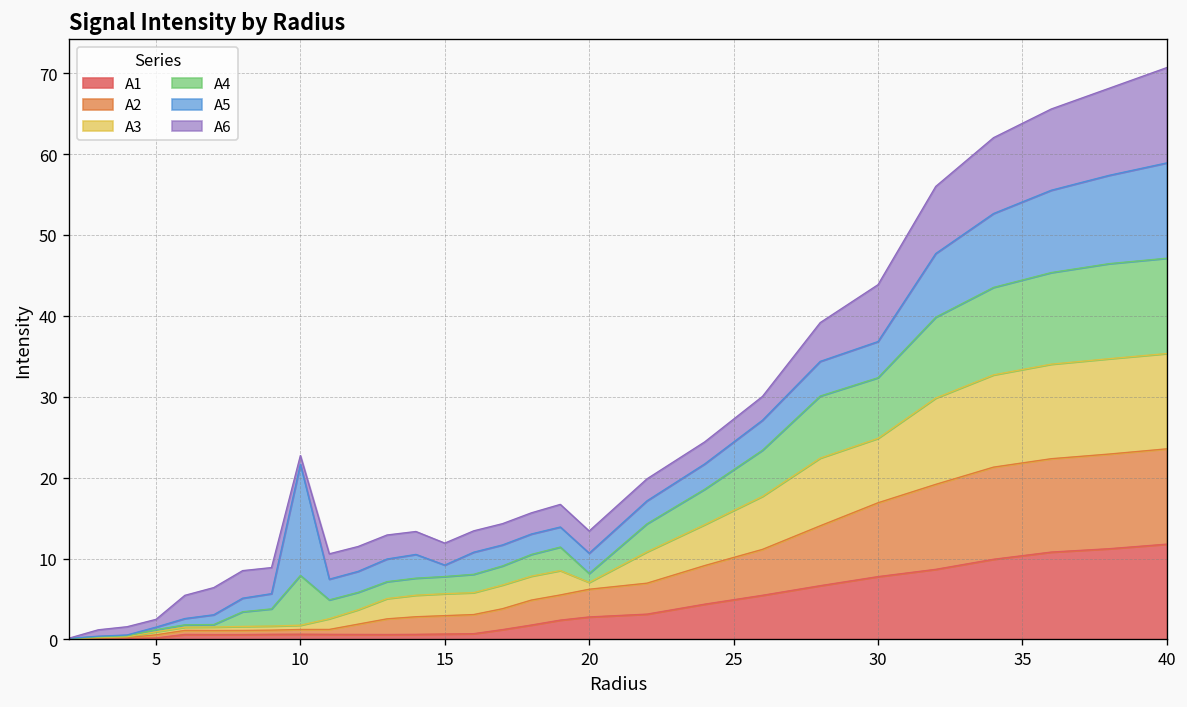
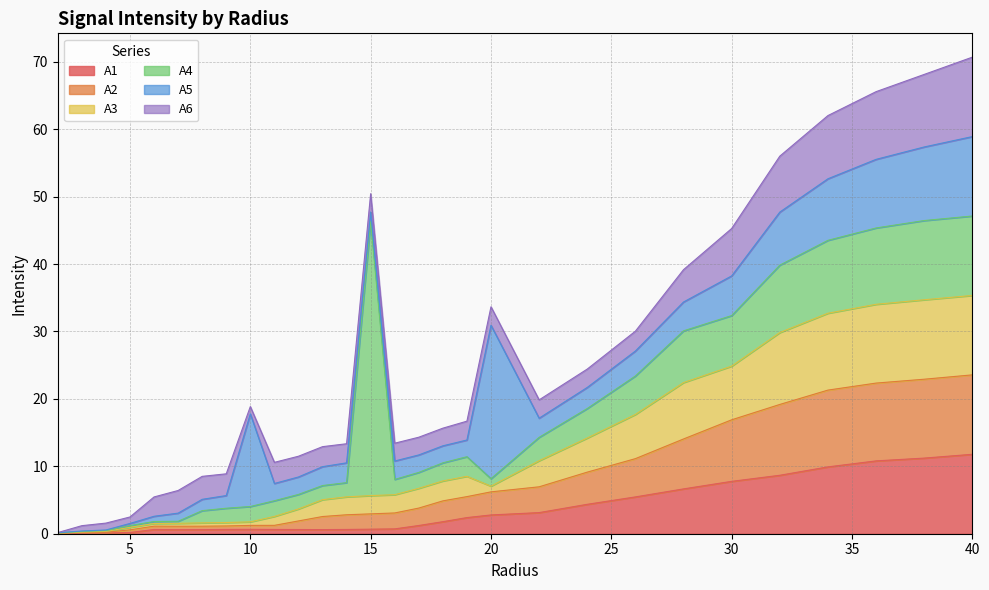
  {
    "A3": {
      "10": 1,
      "15": 3,
      "20": 1,
      "30": 8,
      "40": 12
    },
    "A4": {
-     "10": 6,
-     "15": 2,
+     "10": 2,
+     "15": 41,
      "20": 1,
      "30": 7,
      "40": 12
    },
    "A5": {
      "10": 14,
      "15": 1,
-     "20": 3,
-     "30": 4,
+     "20": 23,
+     "30": 6,
      "40": 12
    },
    "A6": {
      "5": 1,
      "10": 1,
      "15": 3,
      "20": 3,
      "30": 7,
      "40": 12
    }
  }
